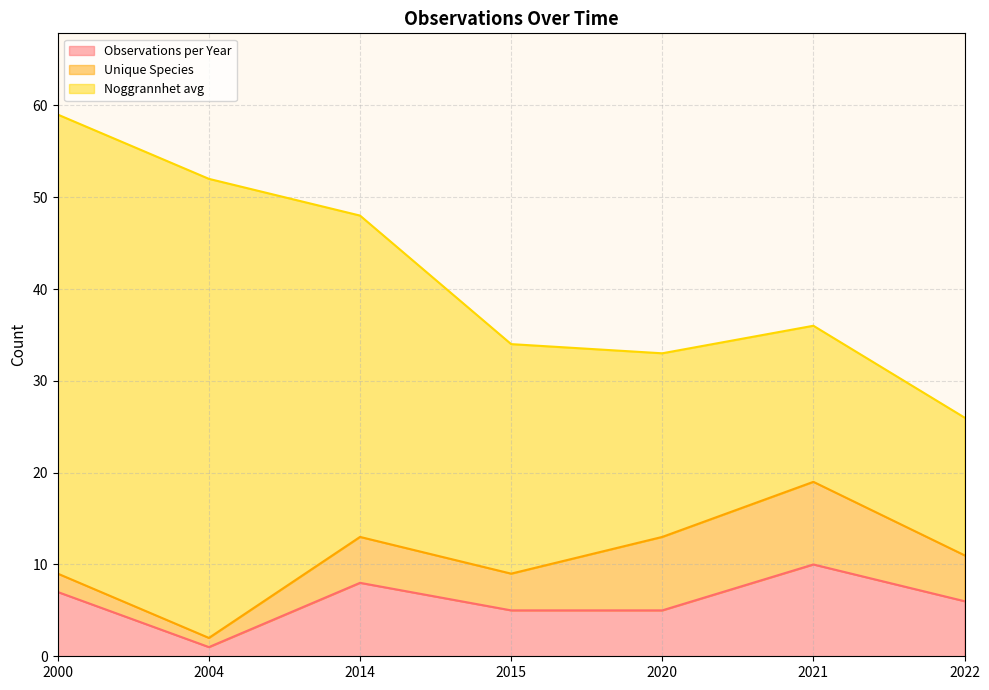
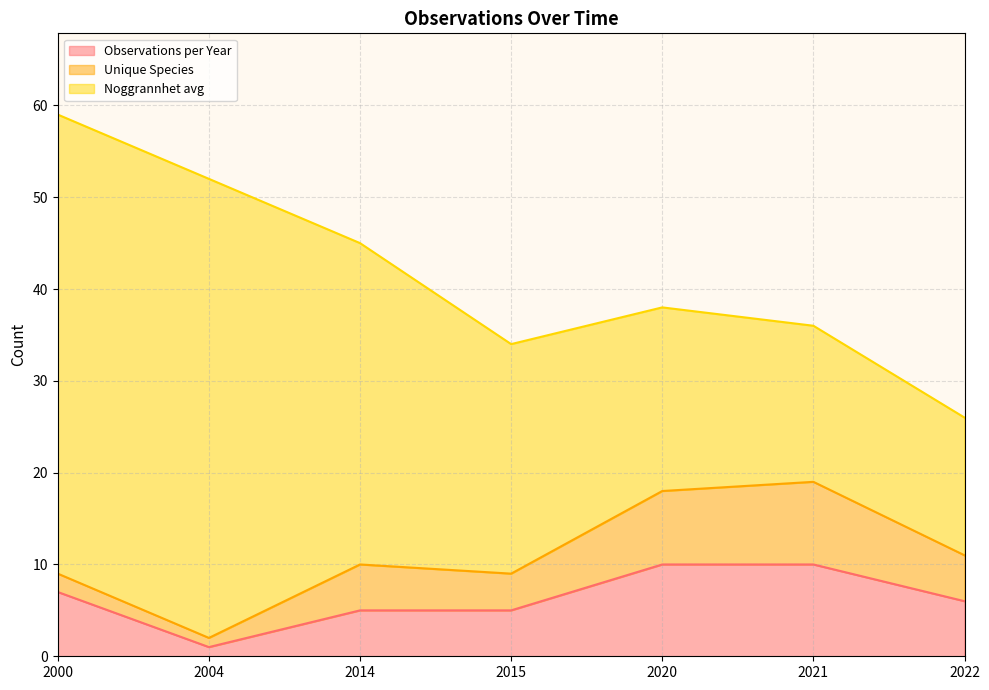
  {
    "Observations per Year": {
      "2000": 7,
      "2004": 1,
-     "2014": 8,
+     "2014": 5,
      "2015": 5,
-     "2020": 5,
+     "2020": 10,
      "2021": 10,
      "2022": 6
    }
  }
